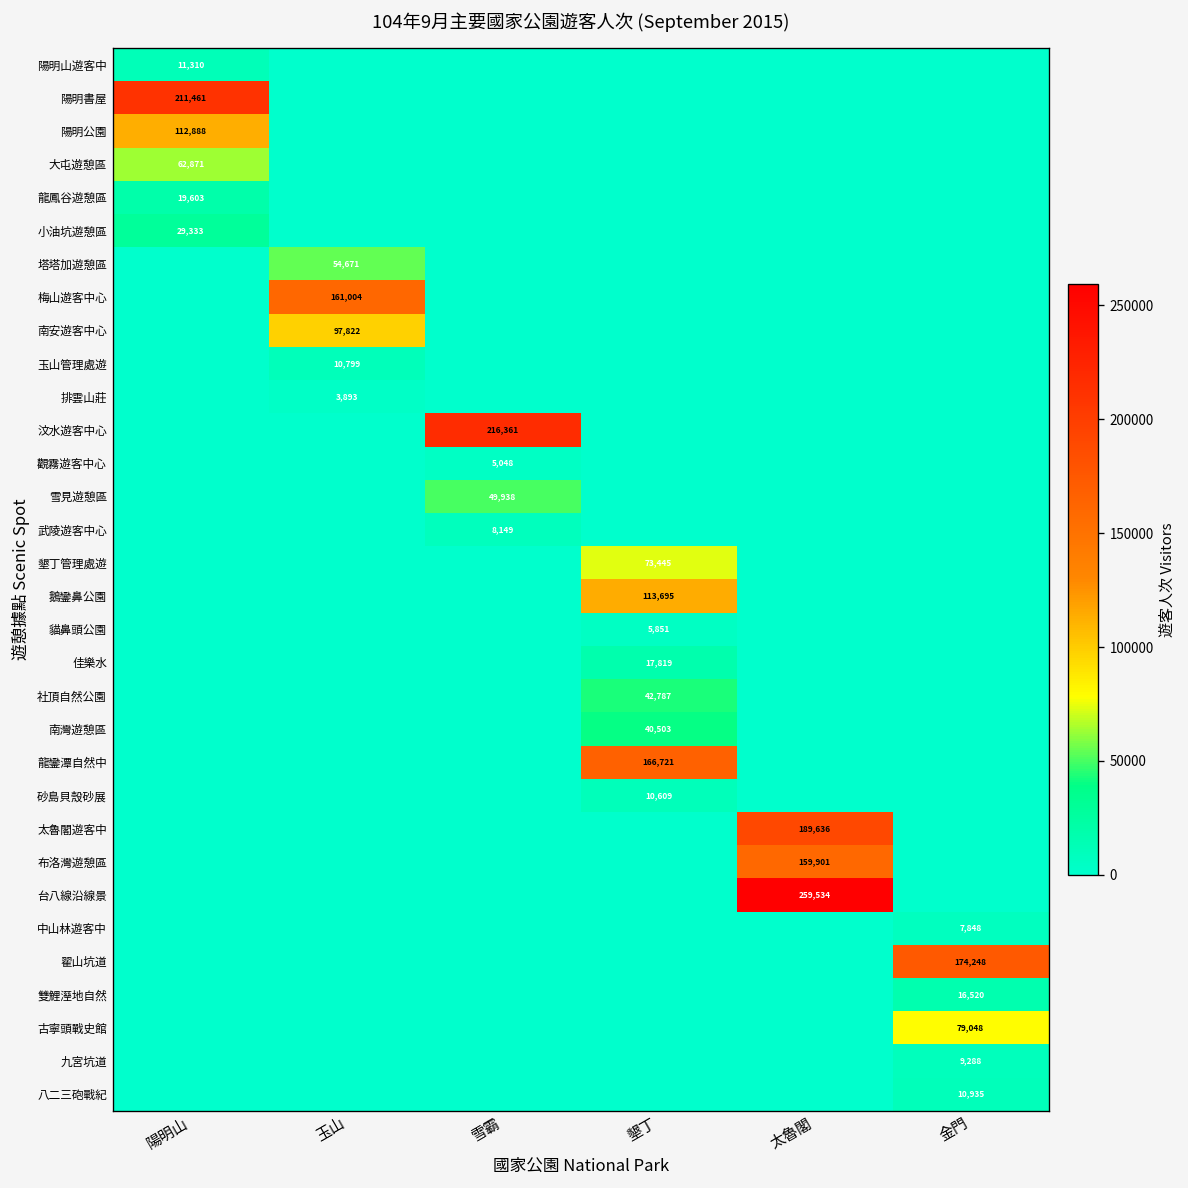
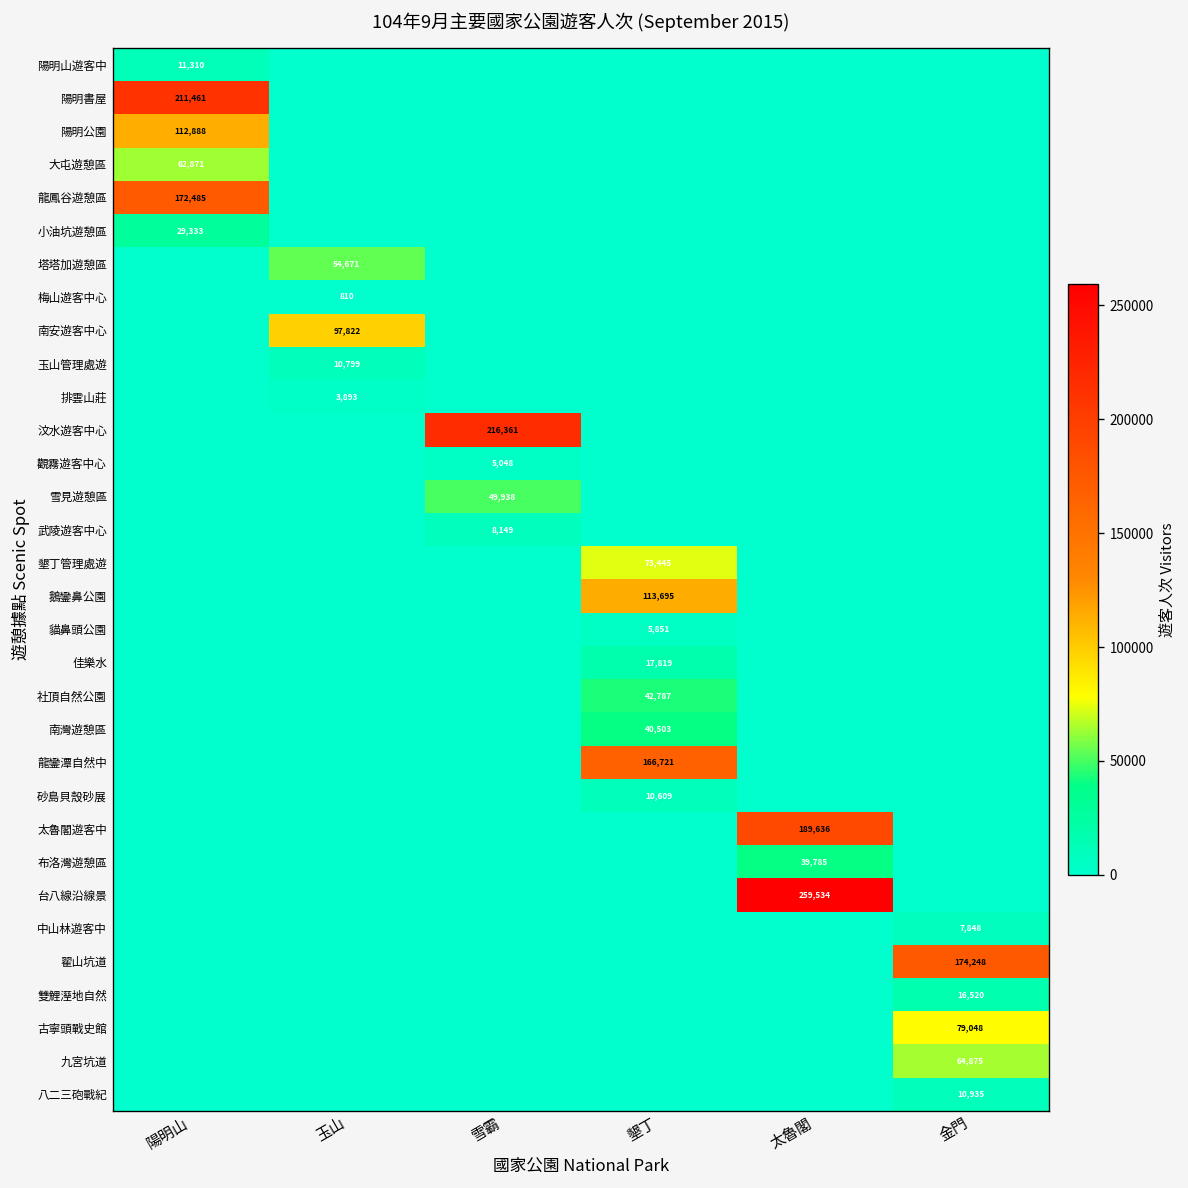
  {
    "陽明山遊客中": {
      "陽明山": "11,310"
    },
    "陽明書屋": {
      "陽明山": "211,461"
    },
    "陽明公園": {
      "陽明山": "112,888"
    },
    "大屯遊憩區": {
      "陽明山": "62,871"
    },
    "龍鳳谷遊憩區": {
-     "陽明山": "19,603"
+     "陽明山": "172,485"
    },
    "小油坑遊憩區": {
      "陽明山": "29,333"
    },
    "塔塔加遊憩區": {
      "玉山": "54,671"
    },
    "梅山遊客中心": {
-     "玉山": "161,004"
+     "玉山": "810"
    },
    "南安遊客中心": {
      "玉山": "97,822"
    },
    "玉山管理處遊": {
      "玉山": "10,799"
    },
    "排雲山莊": {
      "玉山": "3,893"
    },
    "汶水遊客中心": {
      "雪霸": "216,361"
    },
    "觀霧遊客中心": {
      "雪霸": "5,048"
    },
    "雪見遊憩區": {
      "雪霸": "49,938"
    },
    "武陵遊客中心": {
      "雪霸": "8,149"
    },
    "墾丁管理處遊": {
      "墾丁": "73,445"
    },
    "鵝鑾鼻公園": {
      "墾丁": "113,695"
    },
    "貓鼻頭公園": {
      "墾丁": "5,851"
    },
    "佳樂水": {
      "墾丁": "17,819"
    },
    "社頂自然公園": {
      "墾丁": "42,787"
    },
    "南灣遊憩區": {
      "墾丁": "40,503"
    },
    "龍鑾潭自然中": {
      "墾丁": "166,721"
    },
    "砂島貝殼砂展": {
      "墾丁": "10,609"
    },
    "太魯閣遊客中": {
      "太魯閣": "189,636"
    },
    "布洛灣遊憩區": {
-     "太魯閣": "159,901"
+     "太魯閣": "39,785"
    },
    "台八線沿線景": {
      "太魯閣": "259,534"
    },
    "中山林遊客中": {
      "金門": "7,848"
    },
    "翟山坑道": {
      "金門": "174,248"
    },
    "雙鯉溼地自然": {
      "金門": "16,520"
    },
    "古寧頭戰史館": {
      "金門": "79,048"
    },
    "九宮坑道": {
-     "金門": "9,288"
+     "金門": "64,875"
    },
    "八二三砲戰紀": {
      "金門": "10,935"
    }
  }
